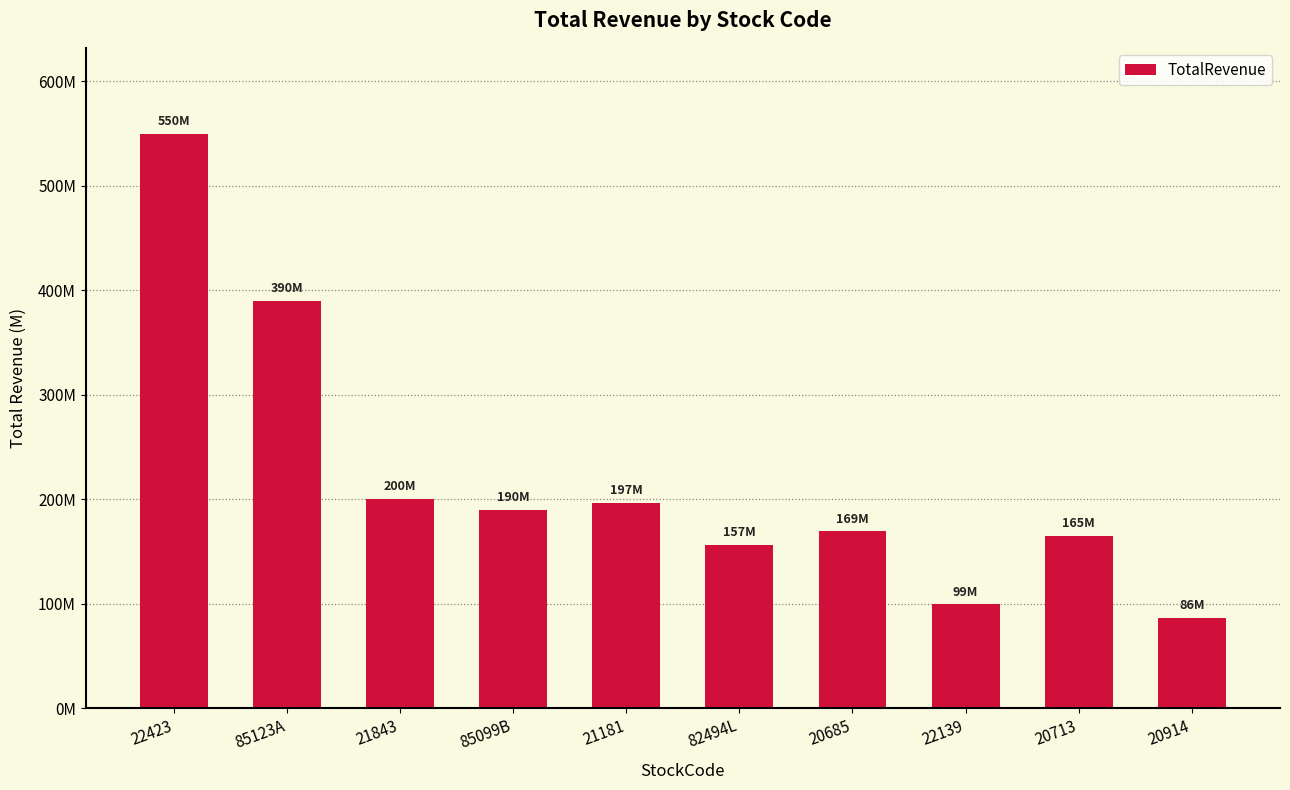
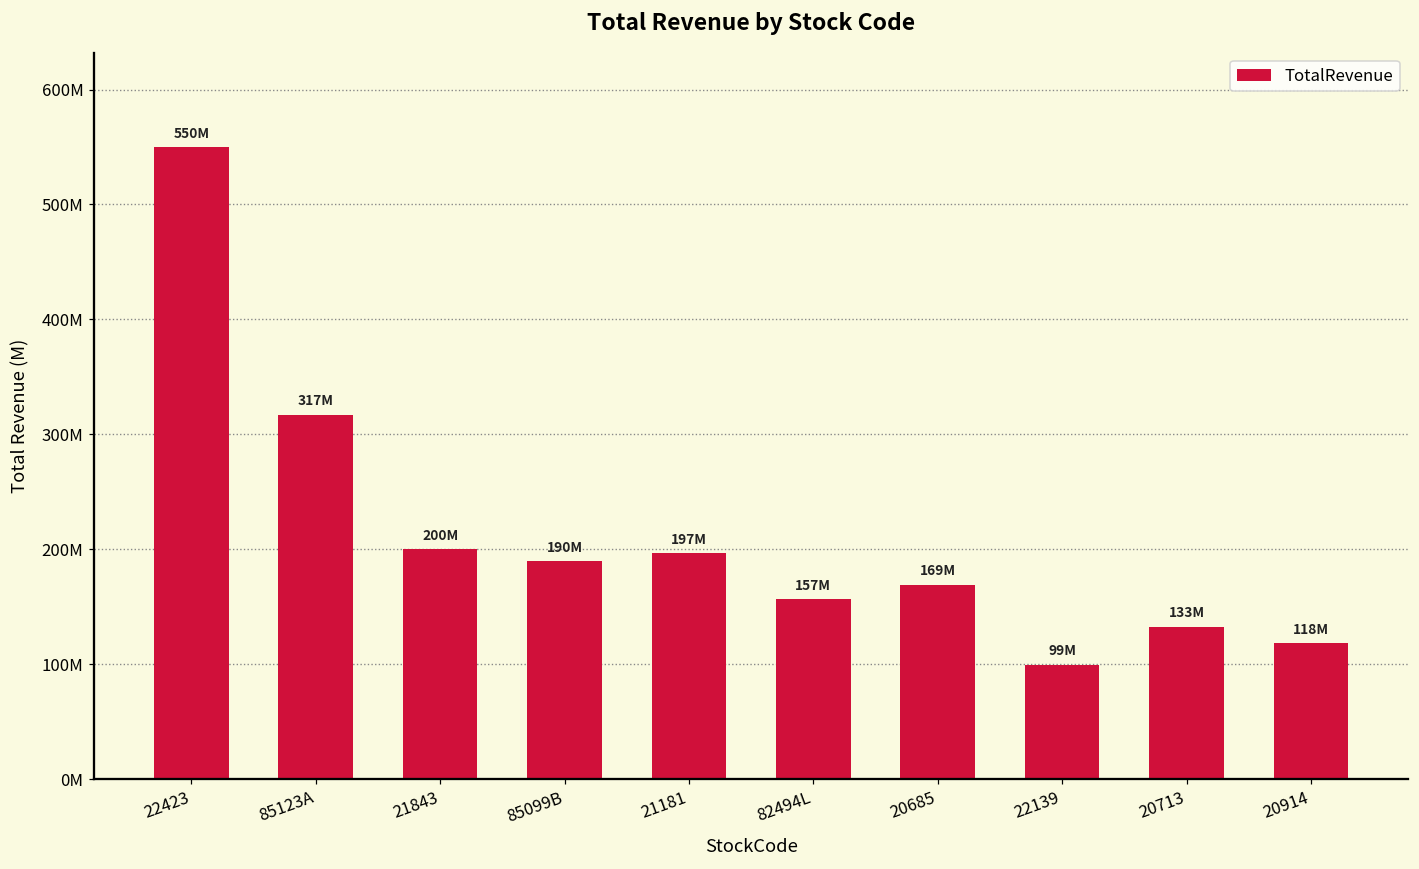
  {
    "22423": "550M",
-   "85123A": "390M",
+   "85123A": "317M",
    "21843": "200M",
    "85099B": "190M",
    "21181": "197M",
    "82494L": "157M",
    "20685": "169M",
    "22139": "99M",
-   "20713": "165M",
-   "20914": "86M"
+   "20713": "133M",
+   "20914": "118M"
  }
